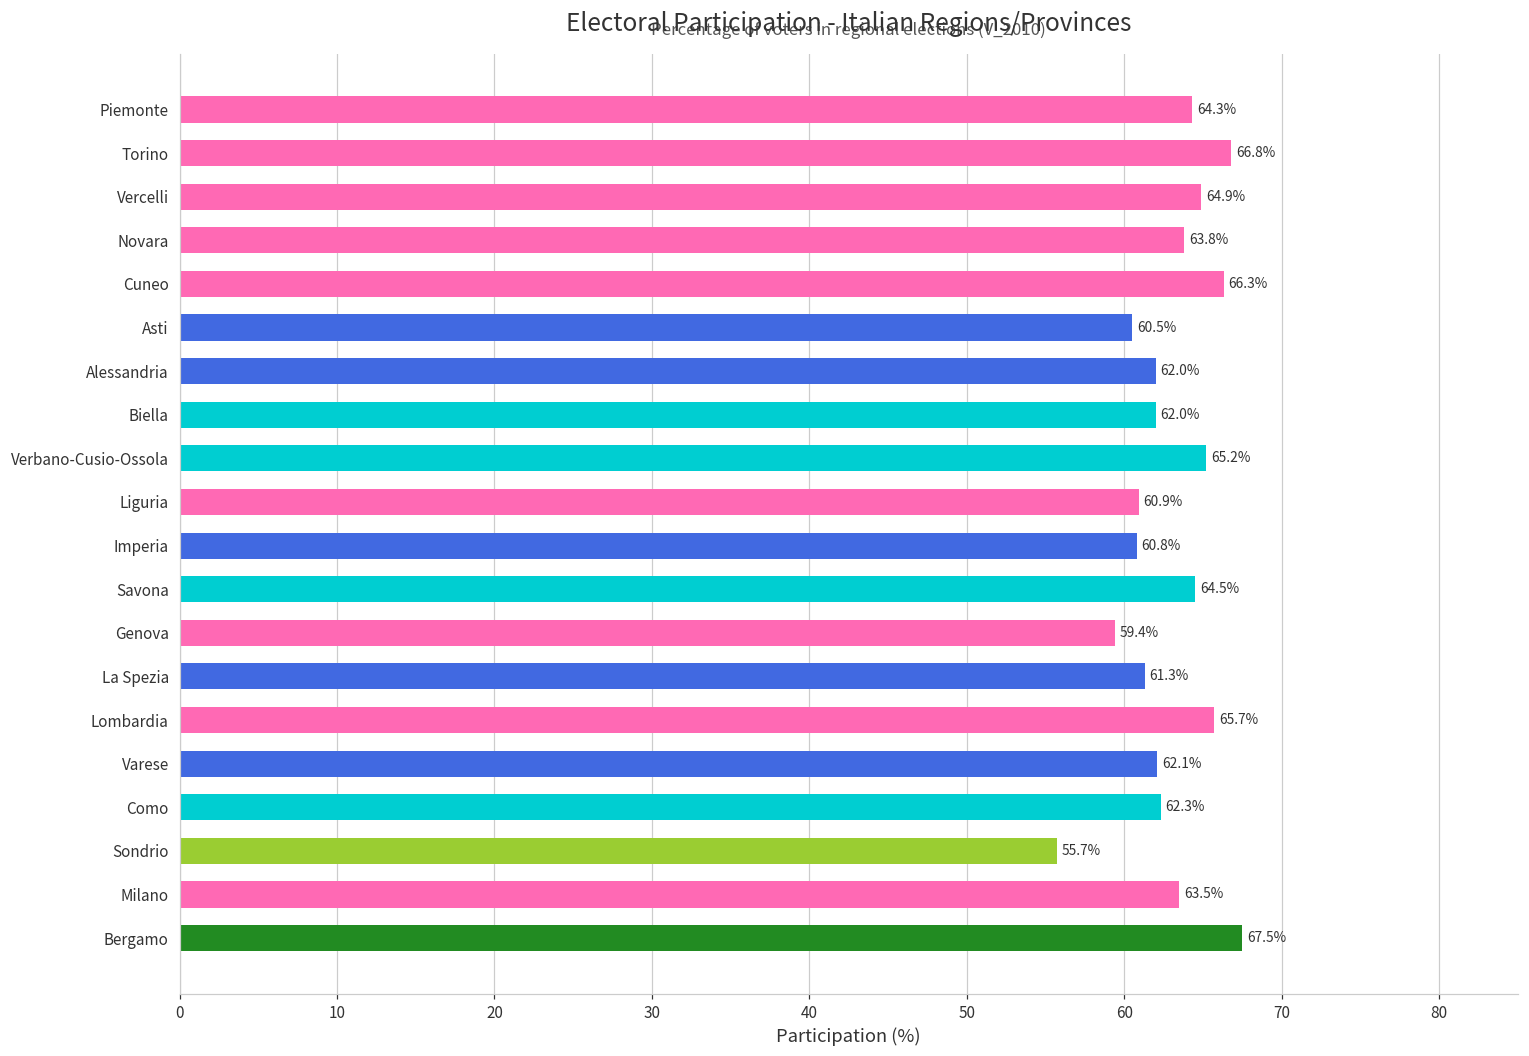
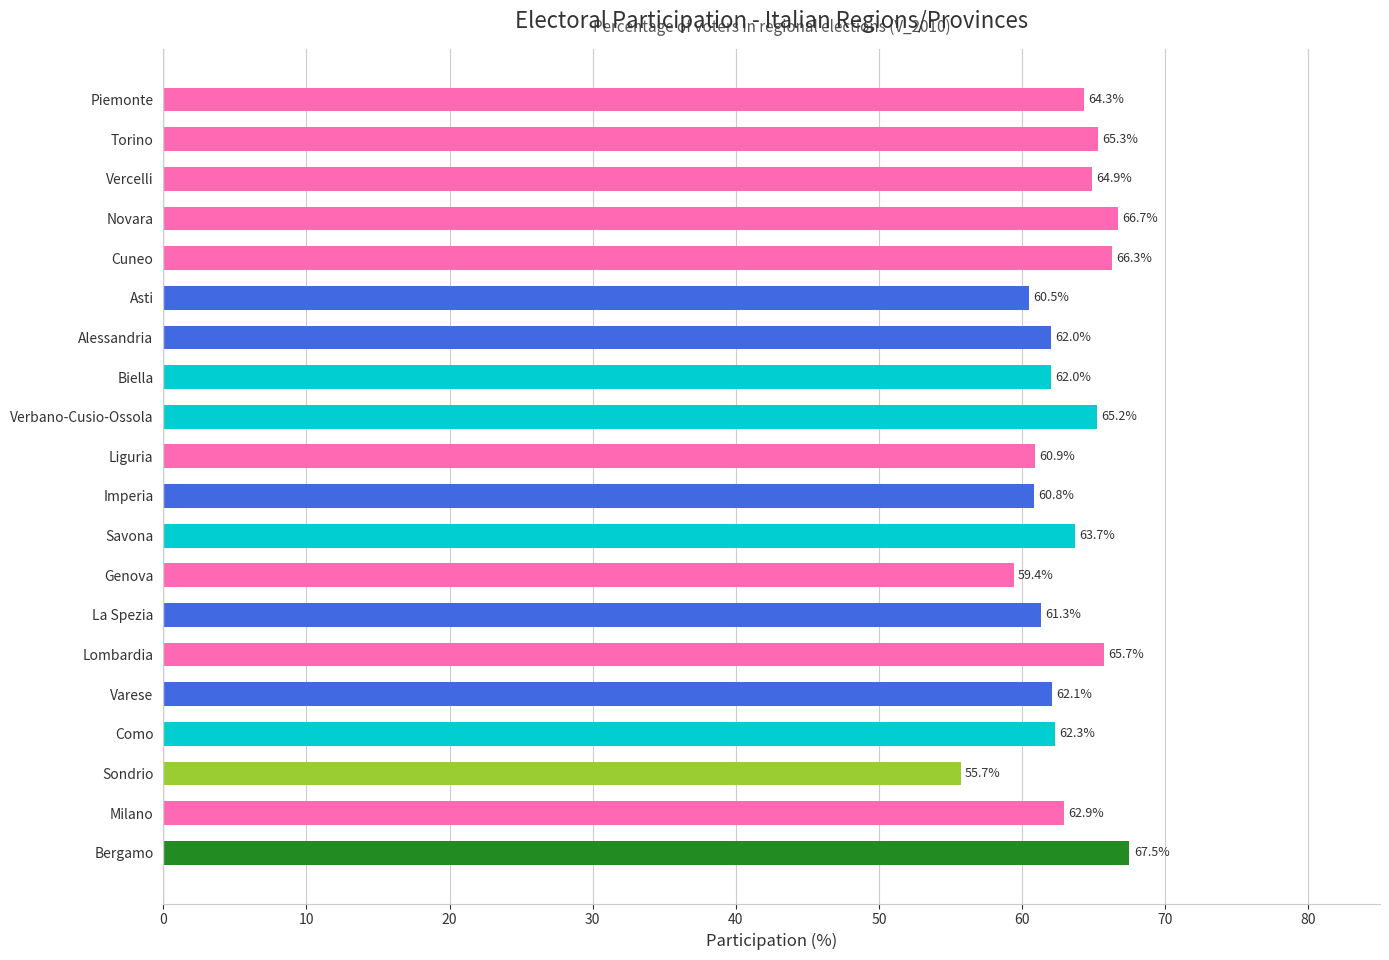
  {
    "Piemonte": "64.3%",
-   "Torino": "66.8%",
+   "Torino": "65.3%",
    "Vercelli": "64.9%",
-   "Novara": "63.8%",
+   "Novara": "66.7%",
    "Cuneo": "66.3%",
    "Asti": "60.5%",
    "Alessandria": "62.0%",
    "Biella": "62.0%",
    "Verbano-Cusio-Ossola": "65.2%",
    "Liguria": "60.9%",
    "Imperia": "60.8%",
-   "Savona": "64.5%",
+   "Savona": "63.7%",
    "Genova": "59.4%",
    "La Spezia": "61.3%",
    "Lombardia": "65.7%",
    "Varese": "62.1%",
    "Como": "62.3%",
    "Sondrio": "55.7%",
-   "Milano": "63.5%",
+   "Milano": "62.9%",
    "Bergamo": "67.5%"
  }
